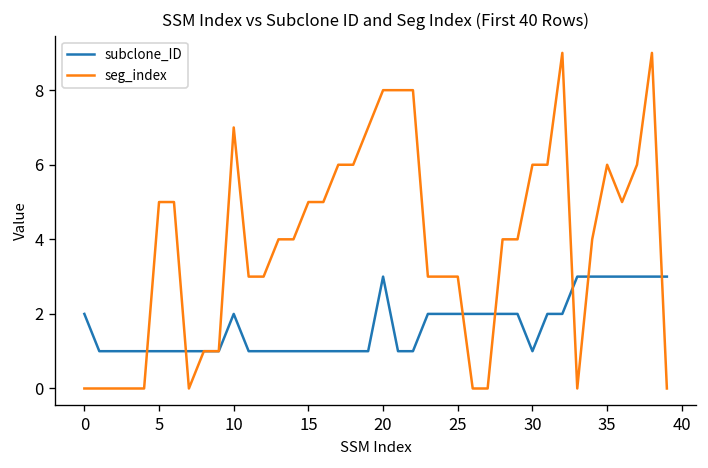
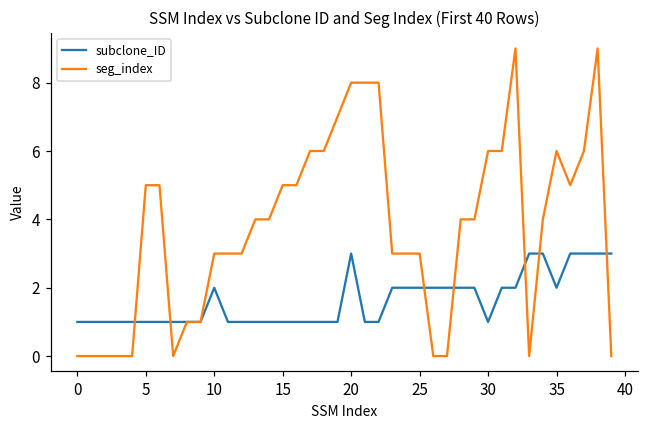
  {
    "subclone_ID": {
-     "0": 2,
+     "0": 1,
      "5": 1,
      "10": 2,
      "15": 1,
      "20": 3,
      "25": 2,
      "30": 1,
-     "35": 3
+     "35": 2
    },
    "seg_index": {
      "0": 0,
      "5": 5,
-     "10": 7,
+     "10": 3,
      "15": 5,
      "20": 8,
      "25": 3,
      "30": 6,
      "35": 6
    }
  }
